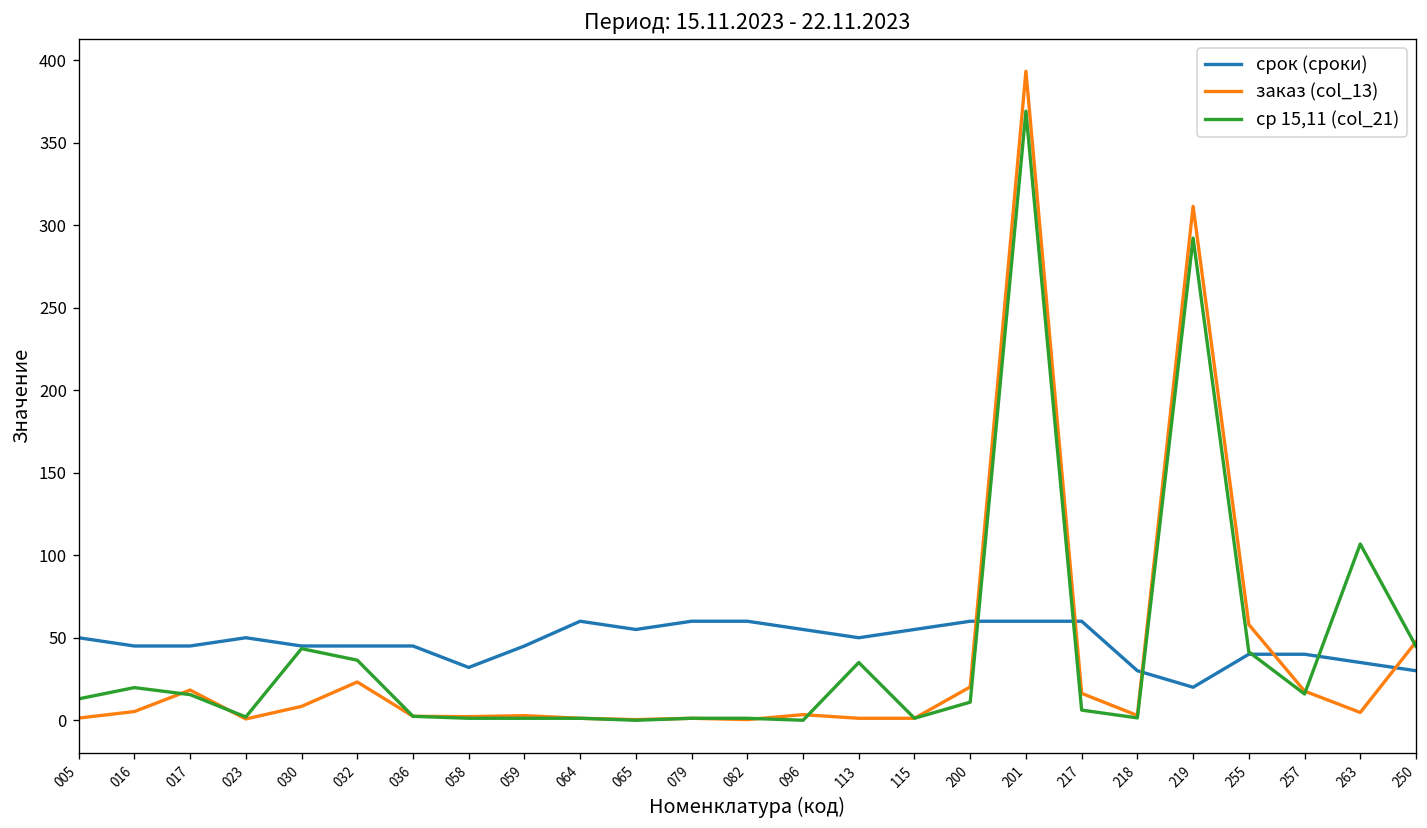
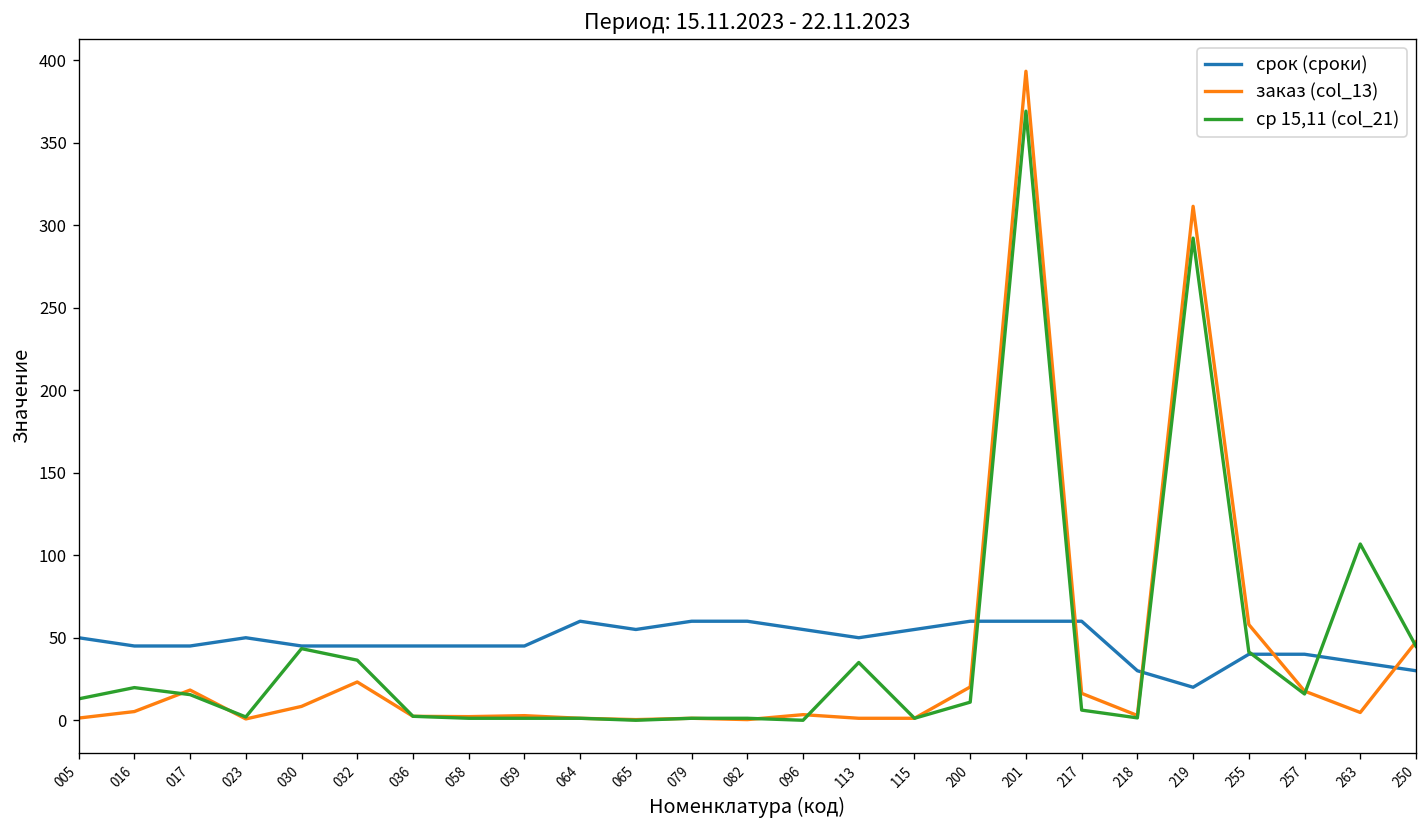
  {
    "срок (сроки)": {
      "005": 50,
      "016": 45,
      "017": 45,
      "023": 50,
      "032": 45,
      "036": 45,
-     "058": 32,
+     "058": 45,
      "059": 45,
      "064": 60,
      "065": 55,
      "079": 60,
      "082": 60,
      "096": 55,
      "113": 50,
      "115": 55,
      "200": 60,
      "201": 60,
      "217": 60,
      "218": 30,
      "219": 20,
      "257": 40,
      "263": 35,
      "250": 30
    },
    "заказ (col_13)": {
      "005": 1,
      "016": 5,
      "017": 18,
      "030": 8,
      "032": 23,
      "096": 3,
      "113": 1,
      "200": 20,
      "201": 393,
      "217": 16,
      "219": 311,
      "255": 58,
      "263": 5,
      "250": 48
    },
    "ср 15,11 (col_21)": {
      "005": 13,
      "016": 20,
      "017": 16,
      "032": 36,
      "096": 0,
      "113": 35,
      "200": 11,
      "201": 369,
      "217": 6,
      "219": 292,
      "263": 107,
      "250": 45
    }
  }
